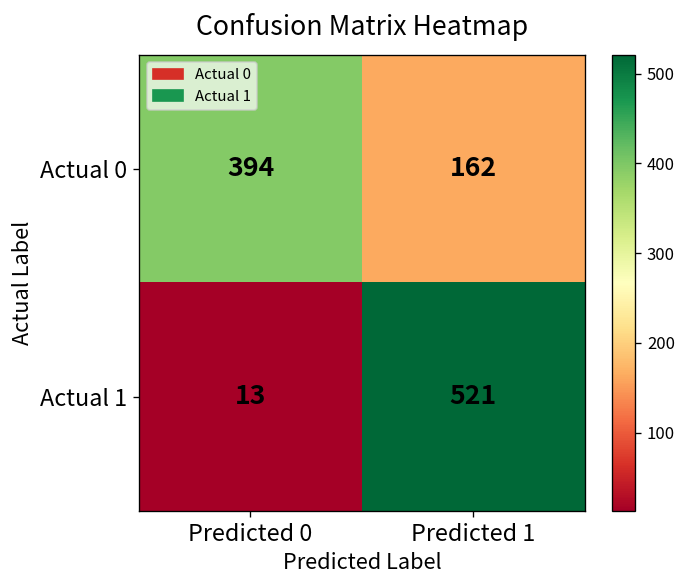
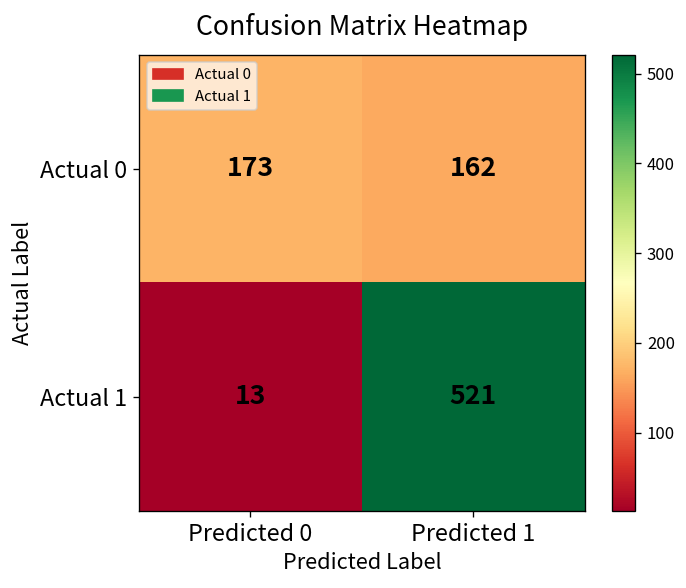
  {
    "Actual 0": {
-     "Predicted 0": 394,
+     "Predicted 0": 173,
      "Predicted 1": 162
    },
    "Actual 1": {
      "Predicted 0": 13,
      "Predicted 1": 521
    }
  }
